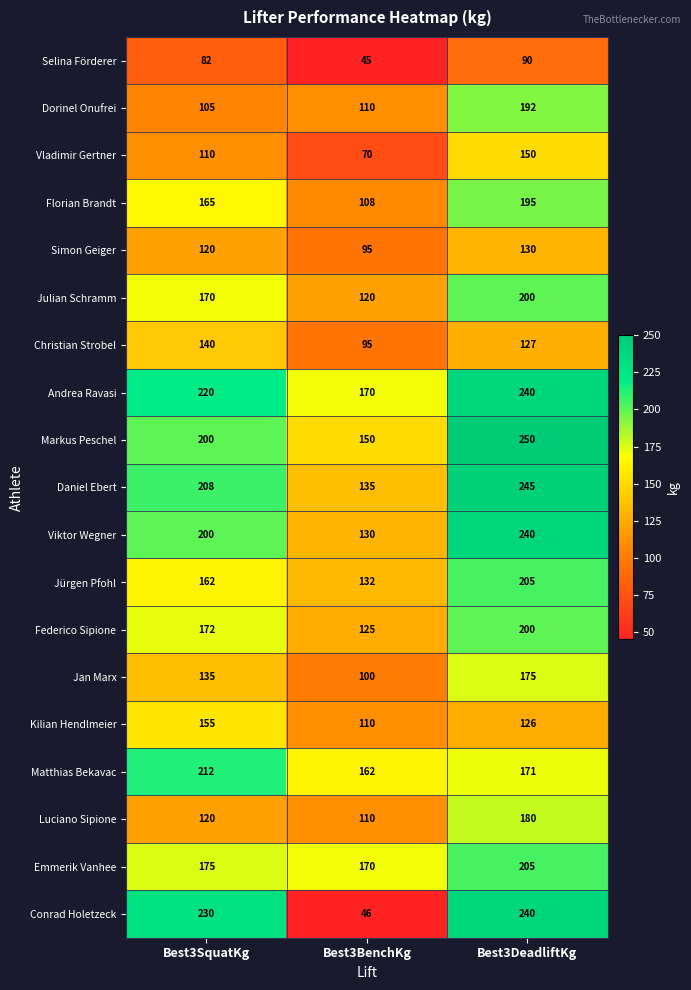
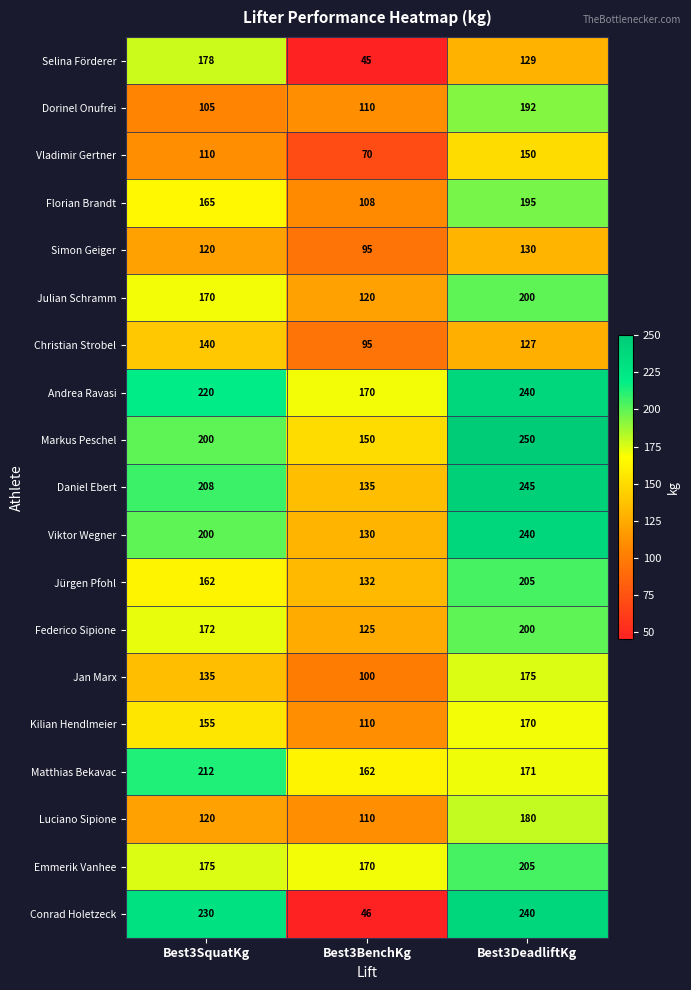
  {
    "Selina Förderer": {
-     "Best3SquatKg": 82,
+     "Best3SquatKg": 178,
      "Best3BenchKg": 45,
-     "Best3DeadliftKg": 90
+     "Best3DeadliftKg": 129
    },
    "Dorinel Onufrei": {
      "Best3SquatKg": 105,
      "Best3BenchKg": 110,
      "Best3DeadliftKg": 192
    },
    "Vladimir Gertner": {
      "Best3SquatKg": 110,
      "Best3BenchKg": 70,
      "Best3DeadliftKg": 150
    },
    "Florian Brandt": {
      "Best3SquatKg": 165,
      "Best3BenchKg": 108,
      "Best3DeadliftKg": 195
    },
    "Simon Geiger": {
      "Best3SquatKg": 120,
      "Best3BenchKg": 95,
      "Best3DeadliftKg": 130
    },
    "Julian Schramm": {
      "Best3SquatKg": 170,
      "Best3BenchKg": 120,
      "Best3DeadliftKg": 200
    },
    "Christian Strobel": {
      "Best3SquatKg": 140,
      "Best3BenchKg": 95,
      "Best3DeadliftKg": 127
    },
    "Andrea Ravasi": {
      "Best3SquatKg": 220,
      "Best3BenchKg": 170,
      "Best3DeadliftKg": 240
    },
    "Markus Peschel": {
      "Best3SquatKg": 200,
      "Best3BenchKg": 150,
      "Best3DeadliftKg": 250
    },
    "Daniel Ebert": {
      "Best3SquatKg": 208,
      "Best3BenchKg": 135,
      "Best3DeadliftKg": 245
    },
    "Viktor Wegner": {
      "Best3SquatKg": 200,
      "Best3BenchKg": 130,
      "Best3DeadliftKg": 240
    },
    "Jürgen Pfohl": {
      "Best3SquatKg": 162,
      "Best3BenchKg": 132,
      "Best3DeadliftKg": 205
    },
    "Federico Sipione": {
      "Best3SquatKg": 172,
      "Best3BenchKg": 125,
      "Best3DeadliftKg": 200
    },
    "Jan Marx": {
      "Best3SquatKg": 135,
      "Best3BenchKg": 100,
      "Best3DeadliftKg": 175
    },
    "Kilian Hendlmeier": {
      "Best3SquatKg": 155,
      "Best3BenchKg": 110,
-     "Best3DeadliftKg": 126
+     "Best3DeadliftKg": 170
    },
    "Matthias Bekavac": {
      "Best3SquatKg": 212,
      "Best3BenchKg": 162,
      "Best3DeadliftKg": 171
    },
    "Luciano Sipione": {
      "Best3SquatKg": 120,
      "Best3BenchKg": 110,
      "Best3DeadliftKg": 180
    },
    "Emmerik Vanhee": {
      "Best3SquatKg": 175,
      "Best3BenchKg": 170,
      "Best3DeadliftKg": 205
    },
    "Conrad Holetzeck": {
      "Best3SquatKg": 230,
      "Best3BenchKg": 46,
      "Best3DeadliftKg": 240
    }
  }
